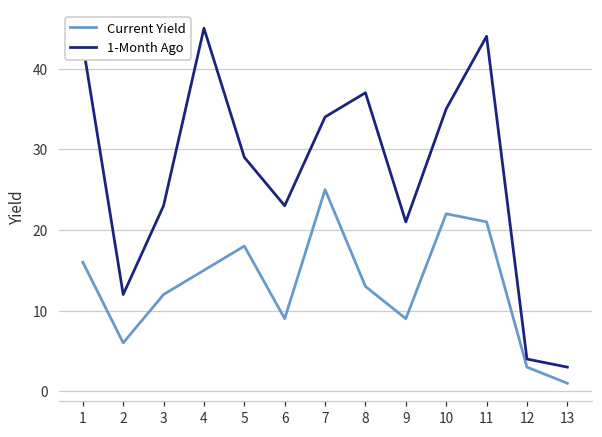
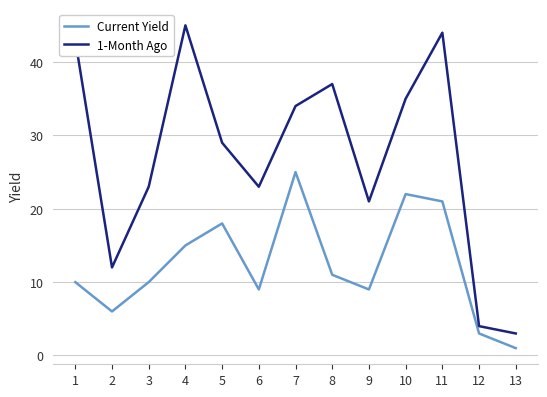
  {
    "Current Yield": {
-     "1": 16,
+     "1": 10,
      "2": 6,
-     "3": 12,
+     "3": 10,
      "4": 15,
      "5": 18,
      "6": 9,
      "7": 25,
-     "8": 13,
+     "8": 11,
      "9": 9,
      "10": 22,
      "11": 21,
      "12": 3,
      "13": 1
    },
    "1-Month Ago": {
      "2": 12,
      "3": 23,
      "4": 45,
      "5": 29,
      "6": 23,
      "7": 34,
      "8": 37,
      "9": 21,
      "10": 35,
      "11": 44,
      "12": 4,
      "13": 3
    }
  }
